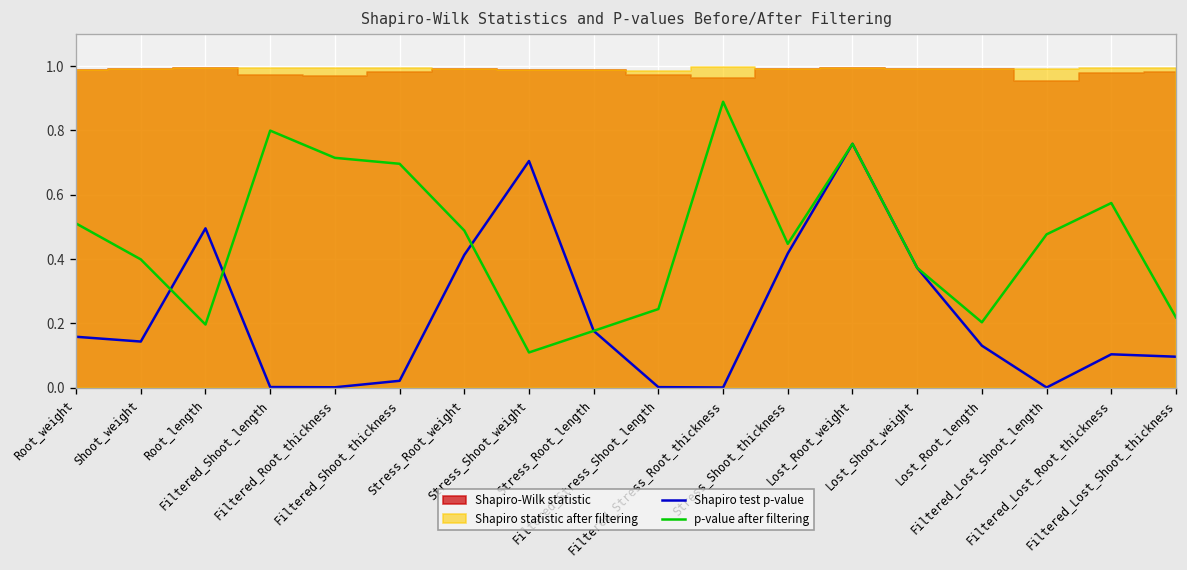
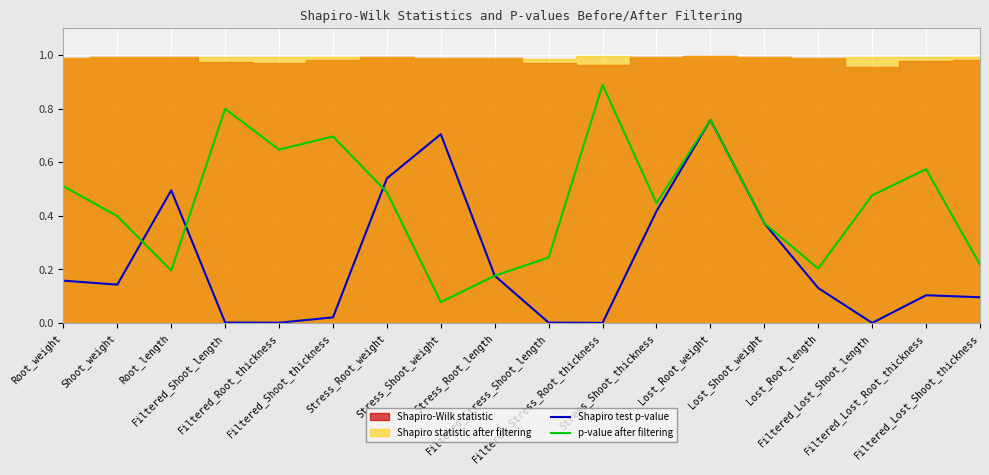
  {
    "Shapiro test p-value": {
      "Root_weight": 0.16,
      "Shoot_weight": 0.14,
      "Root_length": 0.49,
      "Filtered_Shoot_length": 0.00,
      "Filtered_Root_thickness": 0.00,
      "Filtered_Shoot_thickness": 0.02,
-     "Stress_Root_weight": 0.41,
+     "Stress_Root_weight": 0.54,
      "Stress_Shoot_weight": 0.70,
      "Filtered_Stress_Shoot_length": 0.00,
      "Filtered_Stress_Root_thickness": 0.00,
      "Stress_Shoot_thickness": 0.42,
      "Lost_Root_length": 0.13,
      "Filtered_Lost_Shoot_length": 0.00,
      "Filtered_Lost_Root_thickness": 0.10,
      "Filtered_Lost_Shoot_thickness": 0.10
    },
    "p-value after filtering": {
      "Root_weight": 0.51,
      "Shoot_weight": 0.40,
      "Root_length": 0.20,
      "Filtered_Shoot_length": 0.80,
-     "Filtered_Root_thickness": 0.71,
+     "Filtered_Root_thickness": 0.65,
      "Filtered_Shoot_thickness": 0.70,
      "Stress_Root_weight": 0.49,
-     "Stress_Shoot_weight": 0.11,
+     "Stress_Shoot_weight": 0.08,
      "Filtered_Stress_Shoot_length": 0.24,
      "Filtered_Stress_Root_thickness": 0.89,
      "Stress_Shoot_thickness": 0.45,
      "Lost_Root_length": 0.20,
      "Filtered_Lost_Shoot_length": 0.48,
      "Filtered_Lost_Root_thickness": 0.57,
      "Filtered_Lost_Shoot_thickness": 0.22
    }
  }
